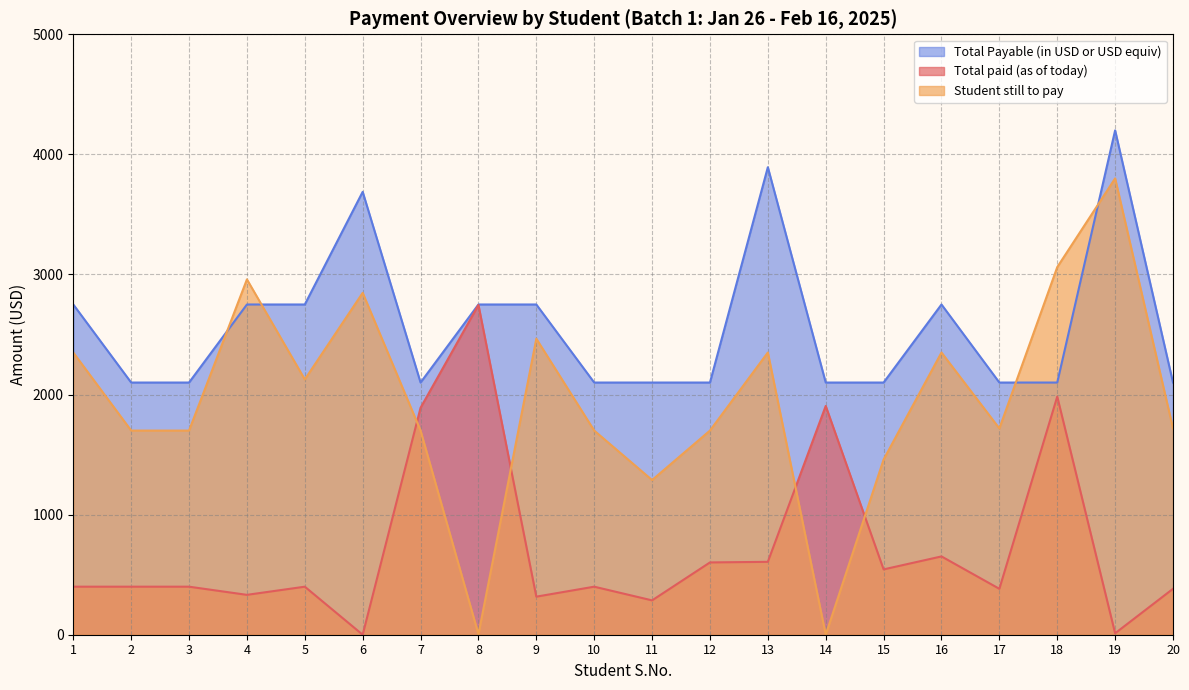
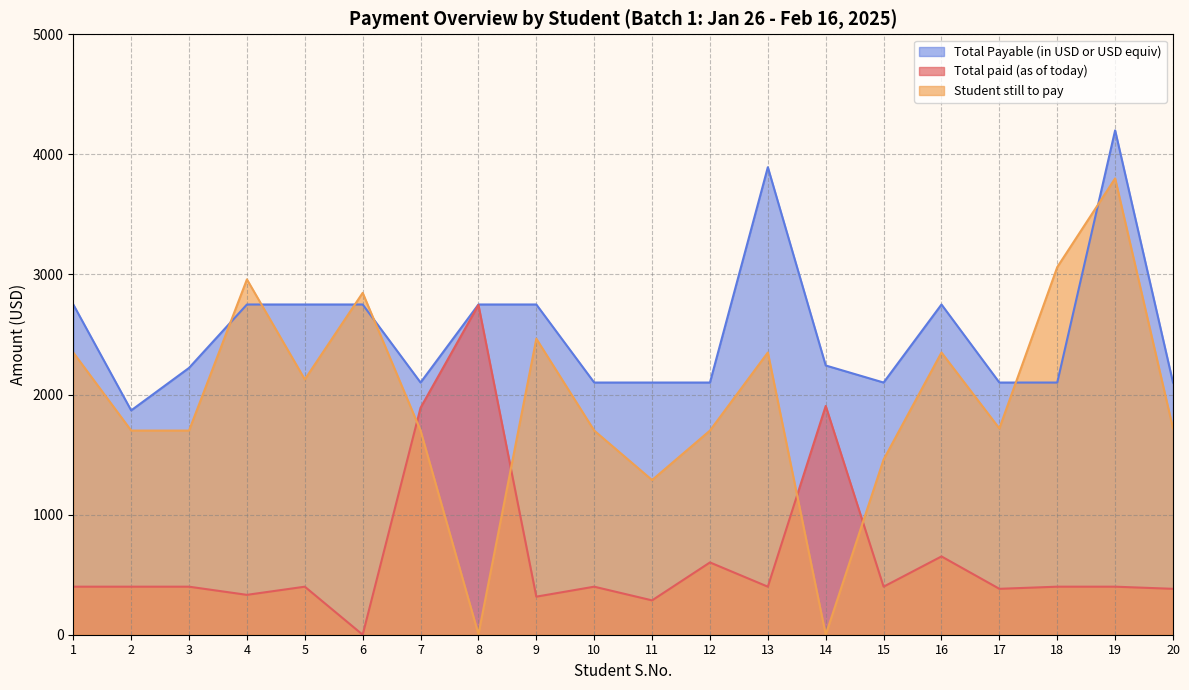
  {
    "Total Payable (in USD or USD equiv)": {
      "1": 2750,
-     "2": 2100,
-     "3": 2100,
+     "2": 1870,
+     "3": 2220,
      "4": 2750,
      "5": 2750,
-     "6": 3690,
+     "6": 2750,
      "7": 2100,
      "9": 2750,
      "10": 2100,
      "11": 2100,
      "12": 2100,
      "13": 3890,
-     "14": 2100,
+     "14": 2240,
      "15": 2100,
      "16": 2750,
      "17": 2100,
      "18": 2100,
      "19": 4200,
      "20": 2100
    },
    "Total paid (as of today)": {
      "1": 400,
      "2": 400,
      "3": 400,
      "4": 330,
      "5": 400,
      "6": 0,
      "7": 1890,
      "9": 320,
      "10": 400,
      "11": 290,
      "12": 600,
-     "13": 610,
+     "13": 400,
      "14": 1910,
-     "15": 540,
+     "15": 400,
      "16": 650,
      "17": 380,
-     "18": 1980,
-     "19": 10,
+     "18": 400,
+     "19": 400,
      "20": 380
    },
    "Student still to pay": {
      "1": 2350,
      "2": 1700,
      "3": 1700,
      "4": 2960,
      "5": 2130,
      "6": 2850,
      "7": 1700,
      "8": 0,
      "9": 2470,
      "10": 1700,
      "11": 1290,
      "12": 1700,
      "13": 2350,
      "14": 0,
      "15": 1460,
      "16": 2350,
      "17": 1720,
      "18": 3060,
      "19": 3800,
      "20": 1720
    }
  }
